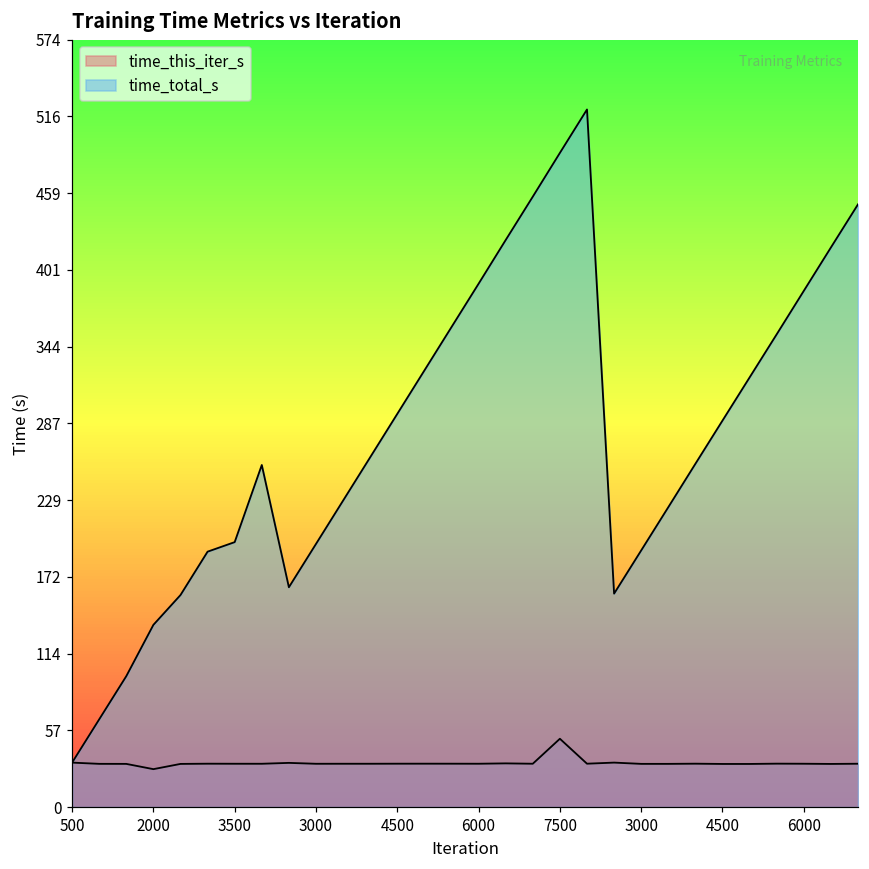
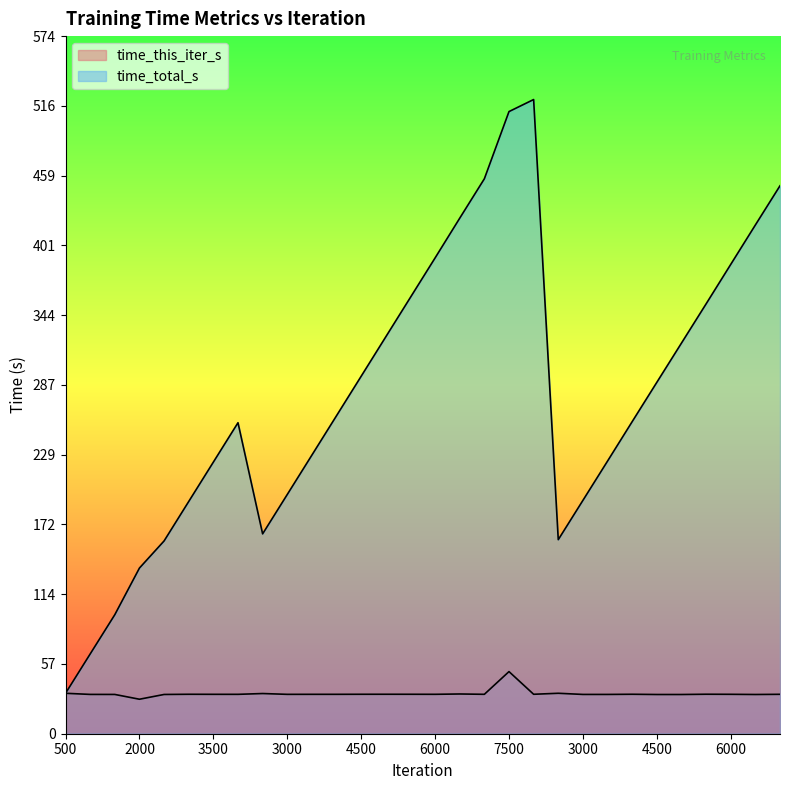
  {
    "time_this_iter_s": {
      "2000": 28,
      "3500": 32,
      "7500": 51
    },
    "time_total_s": {
      "2000": 136,
-     "3500": 198,
-     "7500": 489
+     "3500": 223,
+     "7500": 512
    }
  }
